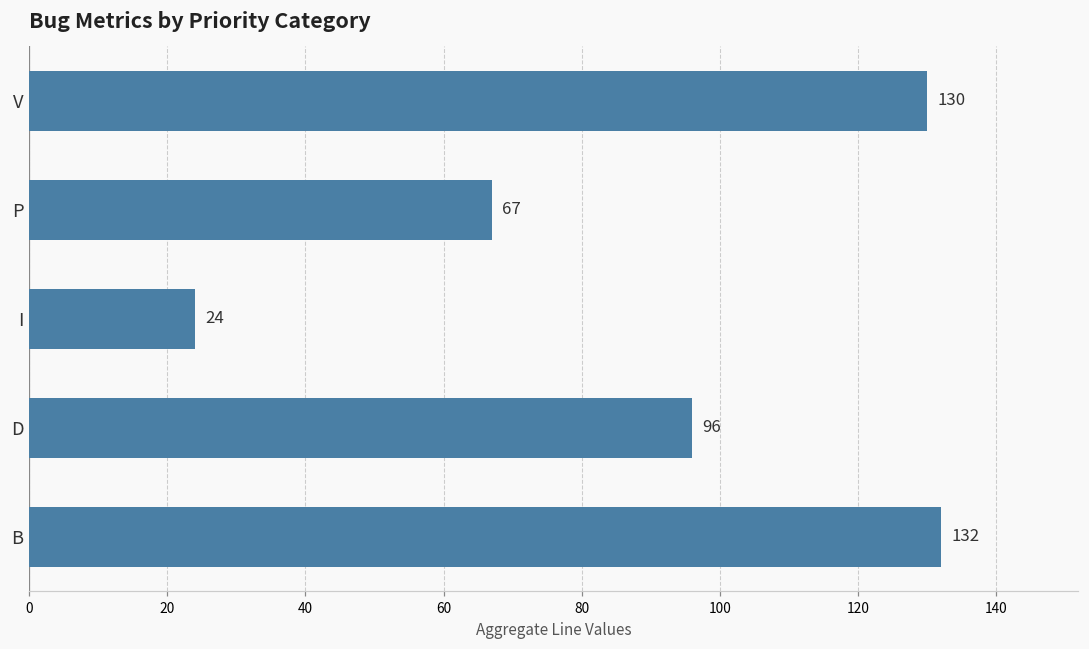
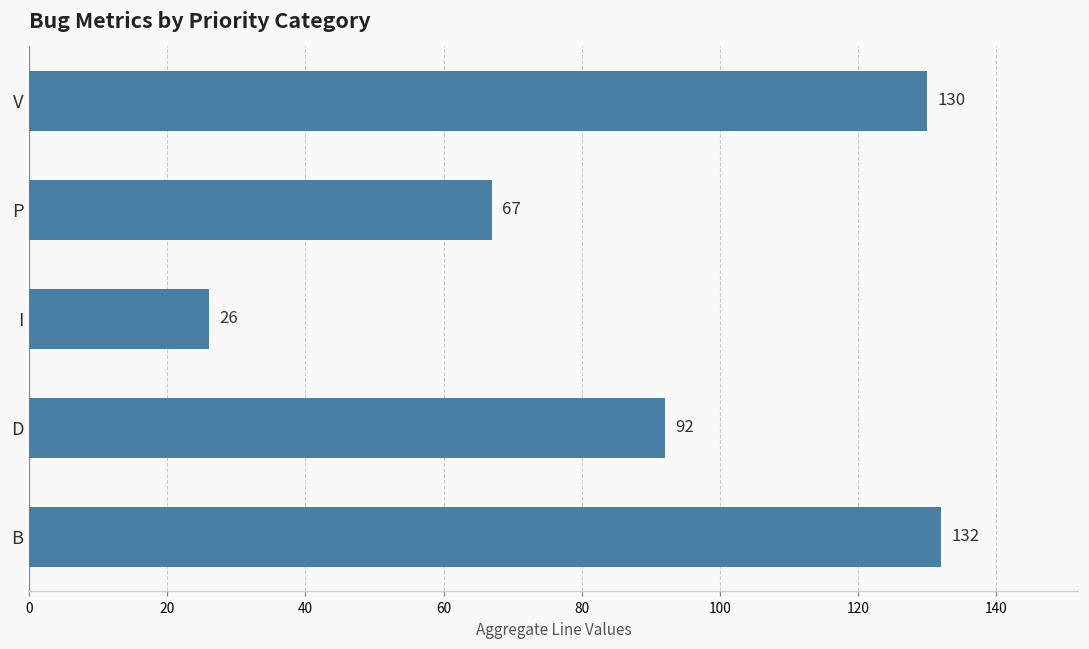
  {
    "V": 130,
    "P": 67,
-   "I": 24,
-   "D": 96,
+   "I": 26,
+   "D": 92,
    "B": 132
  }
